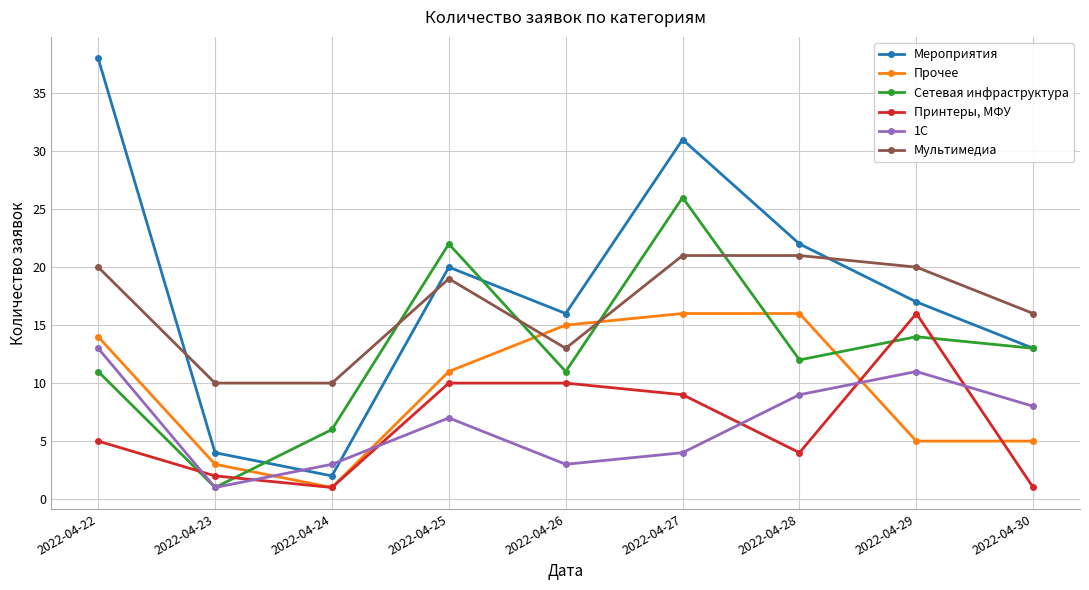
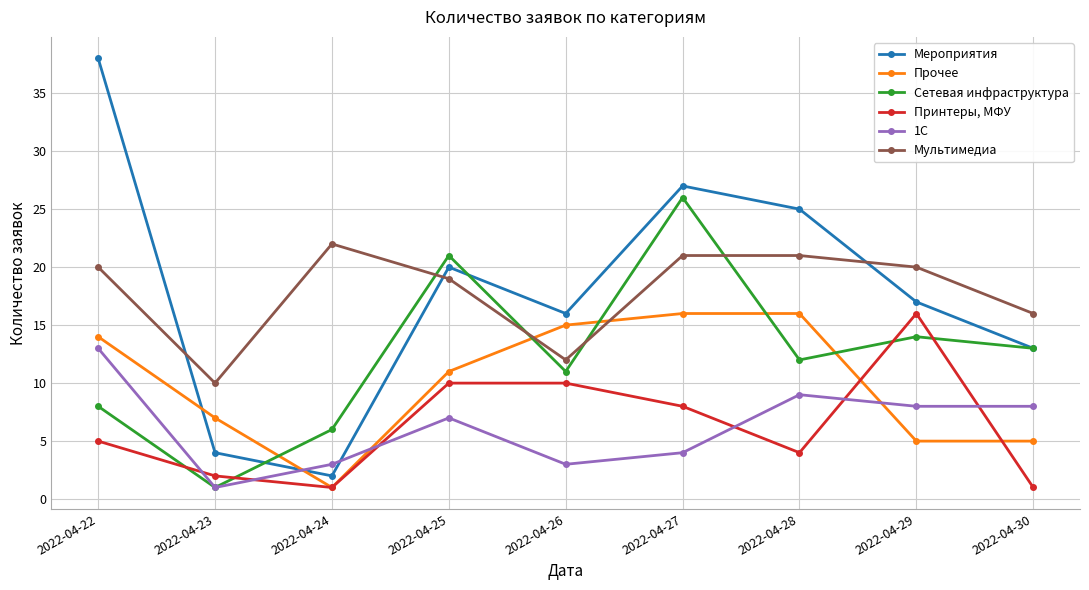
  {
    "Мероприятия": {
      "2022-04-22": 38,
      "2022-04-23": 4,
      "2022-04-24": 2,
      "2022-04-25": 20,
      "2022-04-26": 16,
-     "2022-04-27": 31,
-     "2022-04-28": 22,
+     "2022-04-27": 27,
+     "2022-04-28": 25,
      "2022-04-29": 17
    },
    "Прочее": {
      "2022-04-22": 14,
-     "2022-04-23": 3,
+     "2022-04-23": 7,
      "2022-04-25": 11,
      "2022-04-26": 15,
      "2022-04-27": 16,
      "2022-04-28": 16,
      "2022-04-29": 5,
      "2022-04-30": 5
    },
    "Сетевая инфраструктура": {
-     "2022-04-22": 11,
+     "2022-04-22": 8,
      "2022-04-24": 6,
-     "2022-04-25": 22,
+     "2022-04-25": 21,
      "2022-04-26": 11,
      "2022-04-27": 26,
      "2022-04-28": 12,
      "2022-04-29": 14
    },
    "Принтеры, МФУ": {
      "2022-04-22": 5,
      "2022-04-23": 2,
      "2022-04-25": 10,
      "2022-04-26": 10,
-     "2022-04-27": 9,
+     "2022-04-27": 8,
      "2022-04-28": 4,
      "2022-04-29": 16,
      "2022-04-30": 1
    },
    "1C": {
      "2022-04-22": 13,
      "2022-04-24": 3,
      "2022-04-25": 7,
      "2022-04-26": 3,
      "2022-04-27": 4,
      "2022-04-28": 9,
-     "2022-04-29": 11,
+     "2022-04-29": 8,
      "2022-04-30": 8
    },
    "Мультимедиа": {
      "2022-04-22": 20,
      "2022-04-23": 10,
-     "2022-04-24": 10,
+     "2022-04-24": 22,
      "2022-04-25": 19,
-     "2022-04-26": 13,
+     "2022-04-26": 12,
      "2022-04-27": 21,
      "2022-04-28": 21,
      "2022-04-29": 20,
      "2022-04-30": 16
    }
  }
